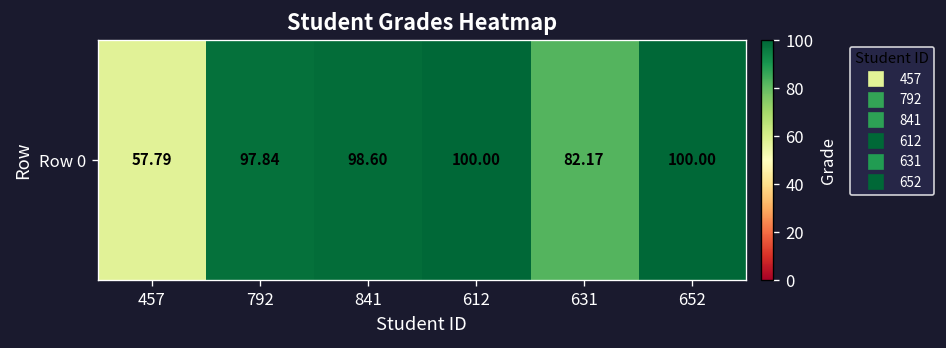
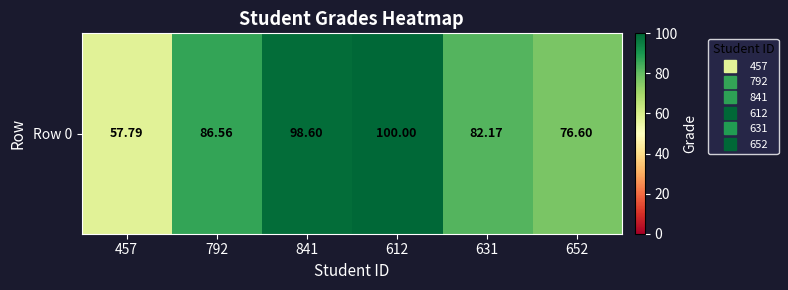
  {
    "Row 0": {
      "457": 57.79,
-     "792": 97.84,
+     "792": 86.56,
      "841": 98.60,
      "612": 100.00,
      "631": 82.17,
-     "652": 100.00
+     "652": 76.60
    }
  }
